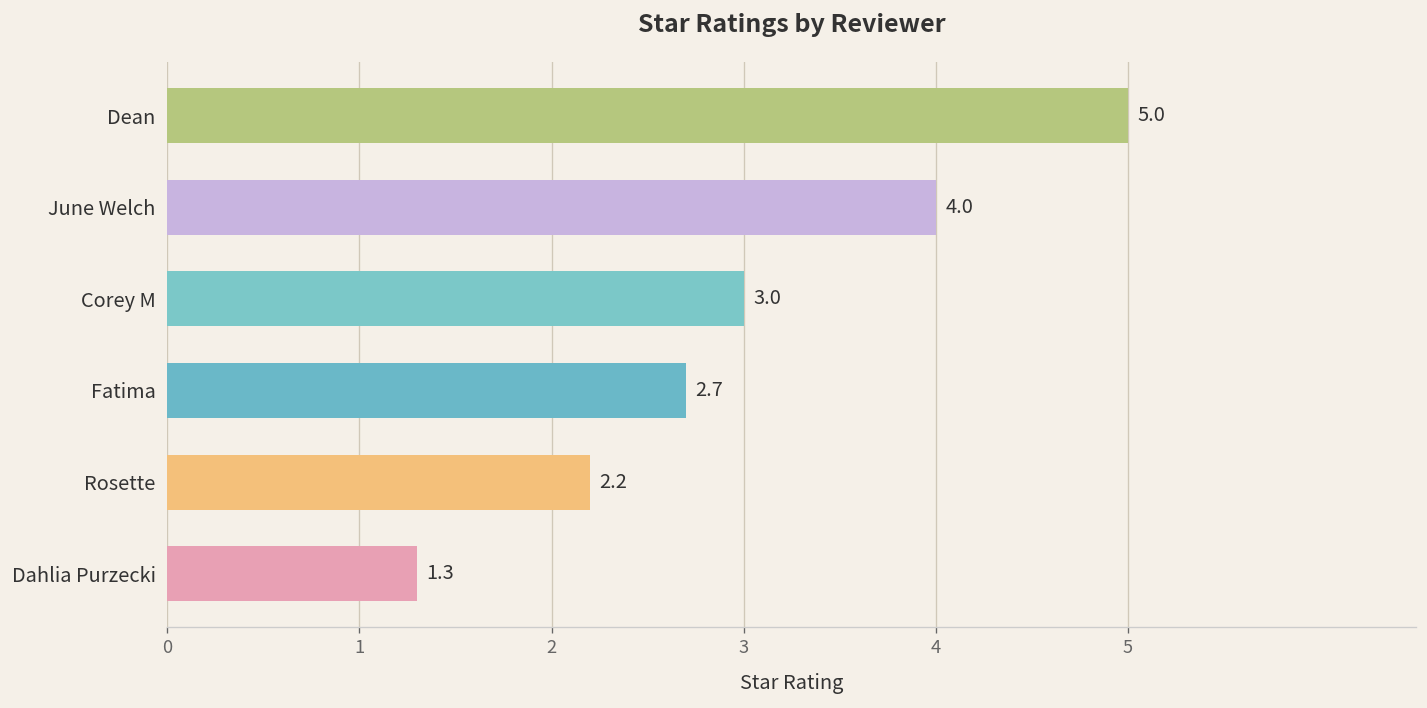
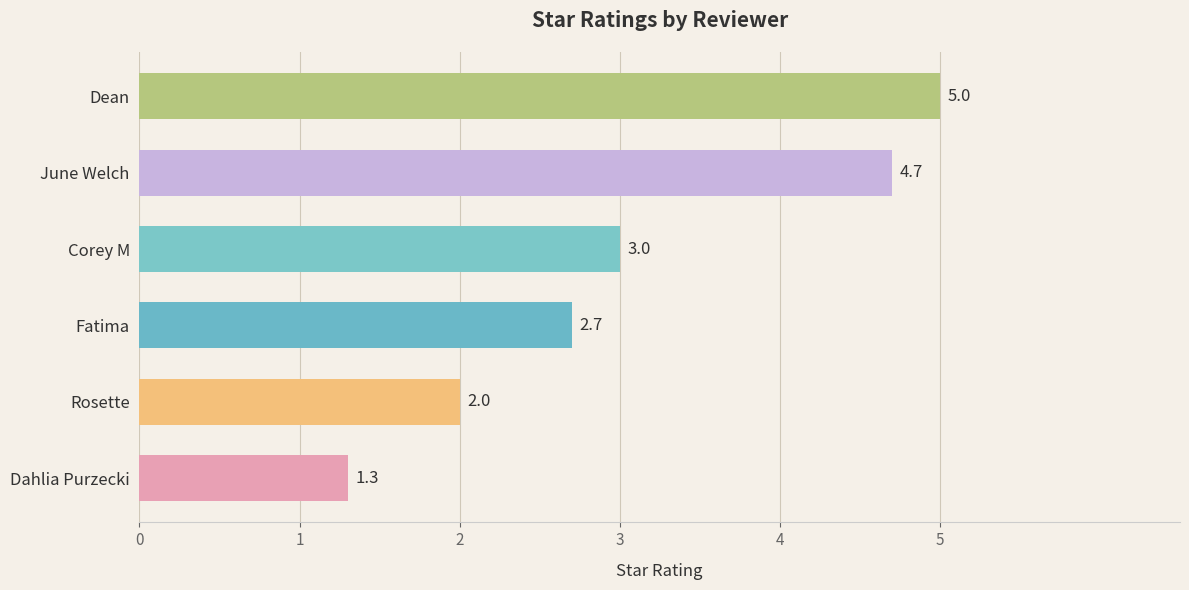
  {
    "Dean": 5.0,
-   "June Welch": 4.0,
+   "June Welch": 4.7,
    "Corey M": 3.0,
    "Fatima": 2.7,
-   "Rosette": 2.2,
+   "Rosette": 2.0,
    "Dahlia Purzecki": 1.3
  }
